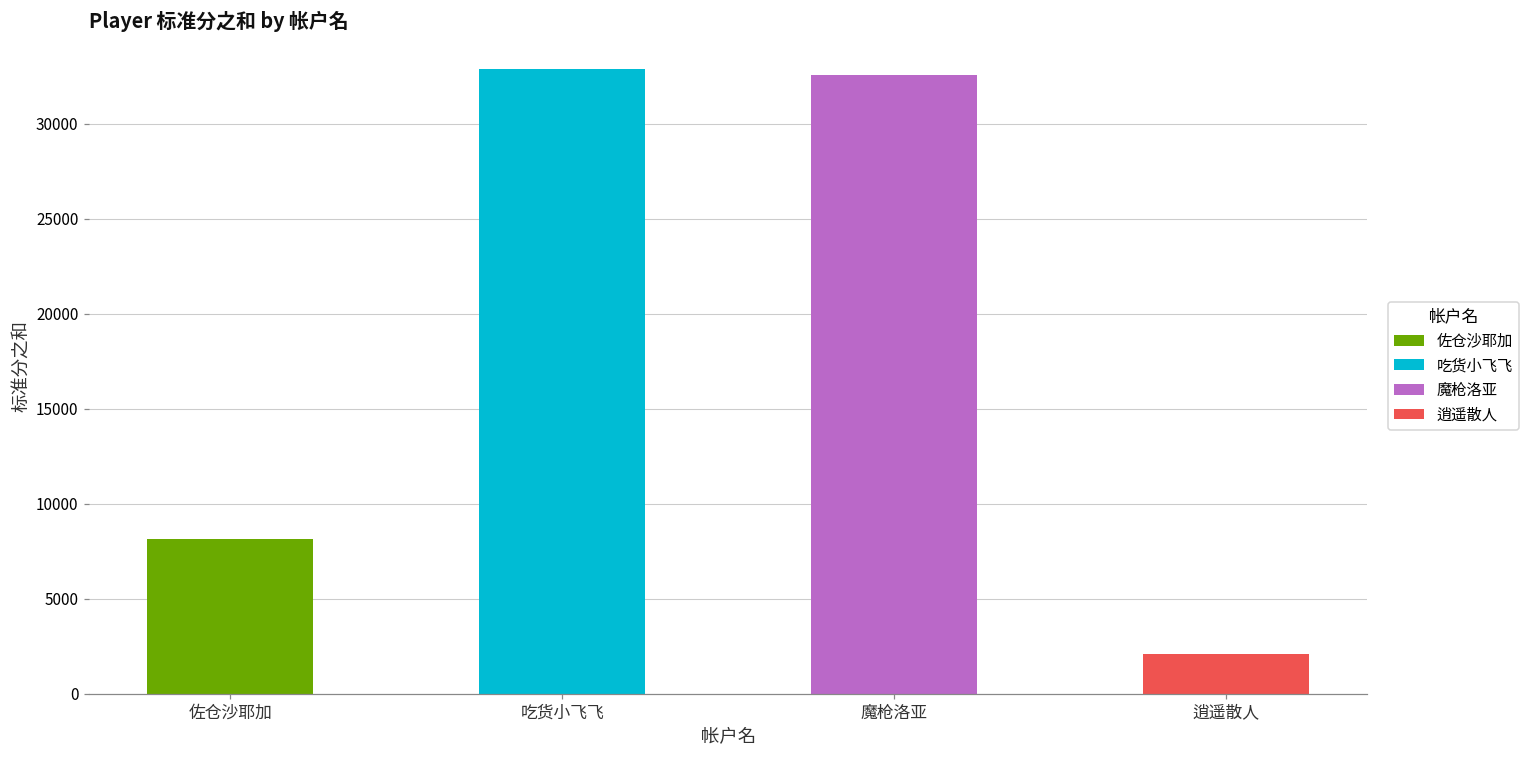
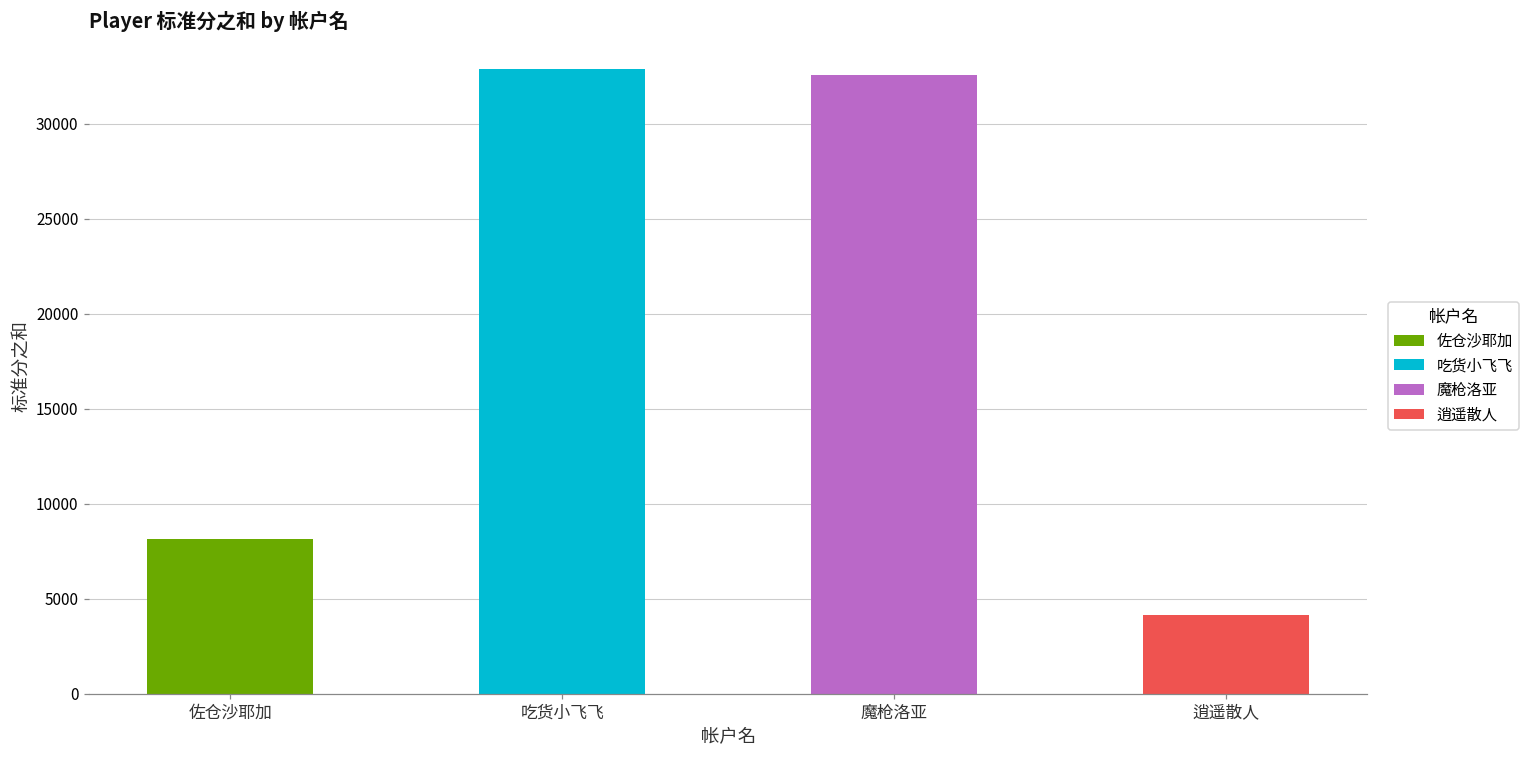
  {
    "佐仓沙耶加": 8200,
    "吃货小飞飞": 32900,
    "魔枪洛亚": 32600,
-   "逍遥散人": 2100
+   "逍遥散人": 4200
  }
